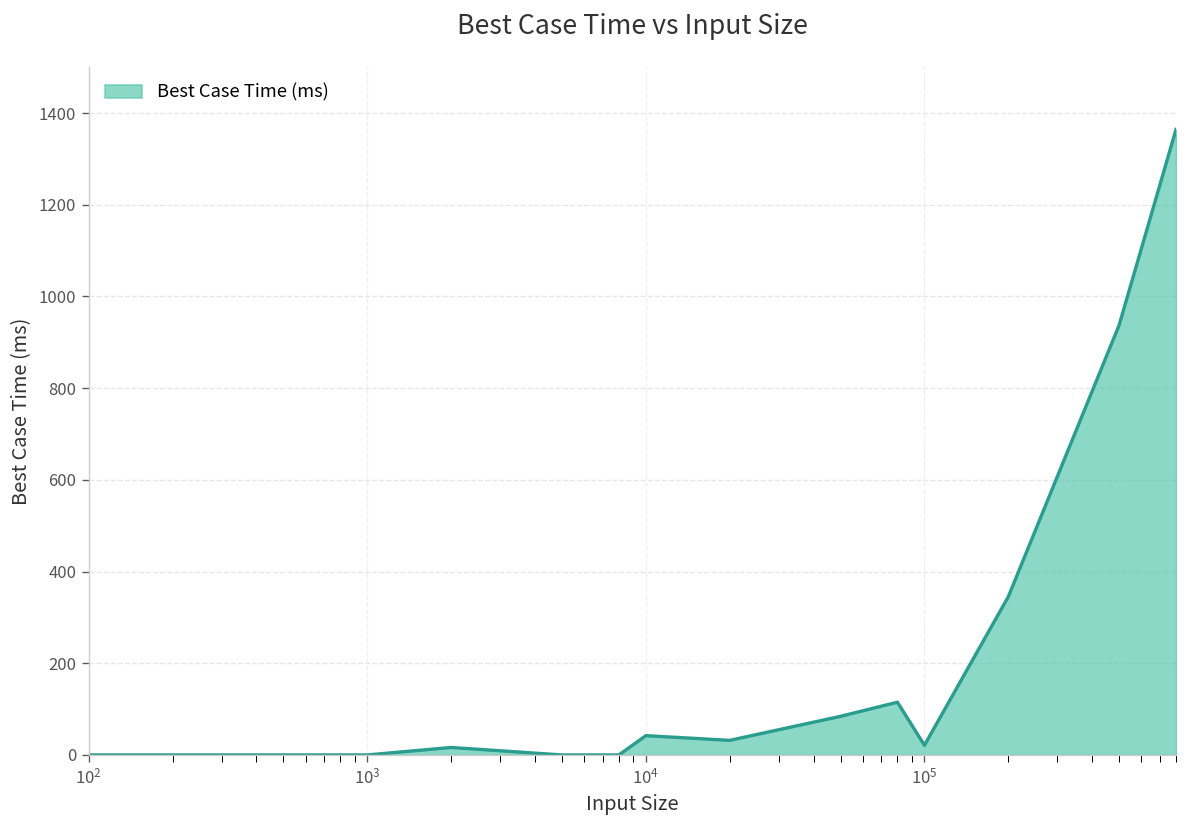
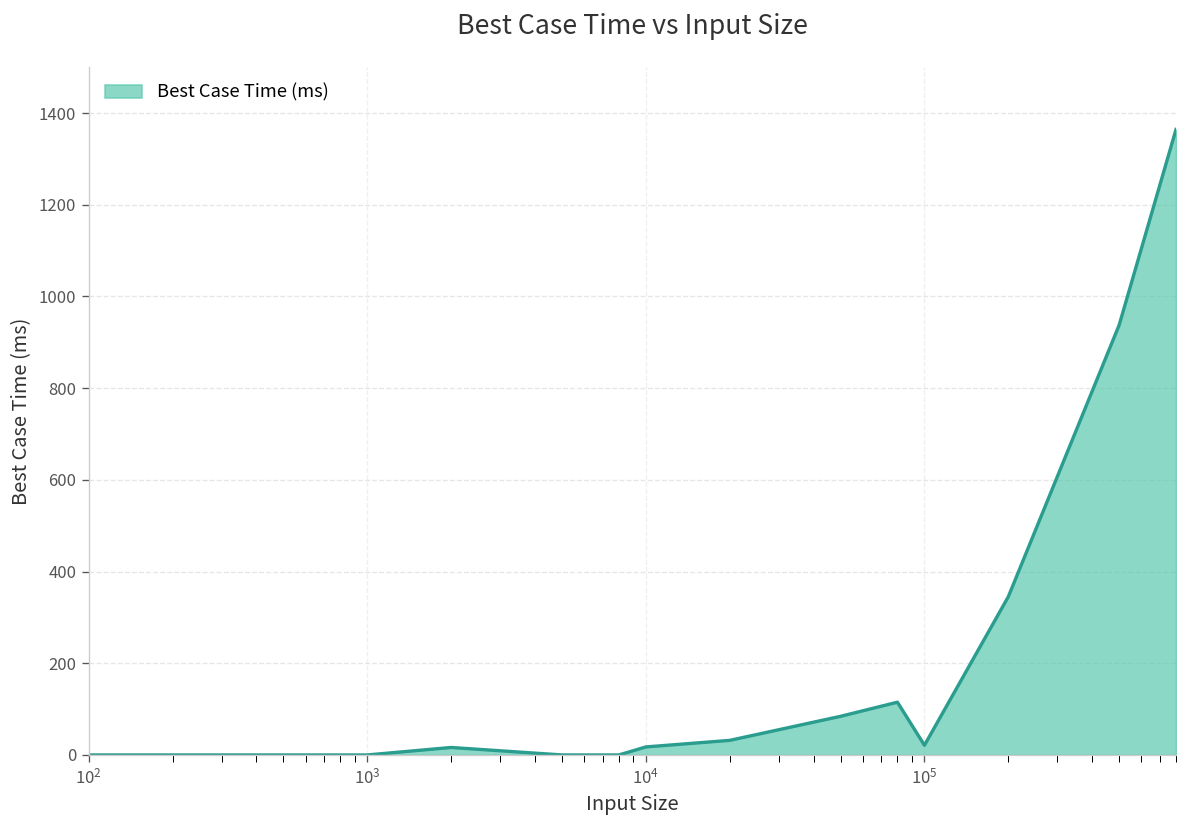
  {
    "10^2": 0,
    "10^3": 0,
-   "10^4": 40,
+   "10^4": 20,
    "10^5": 20
  }
